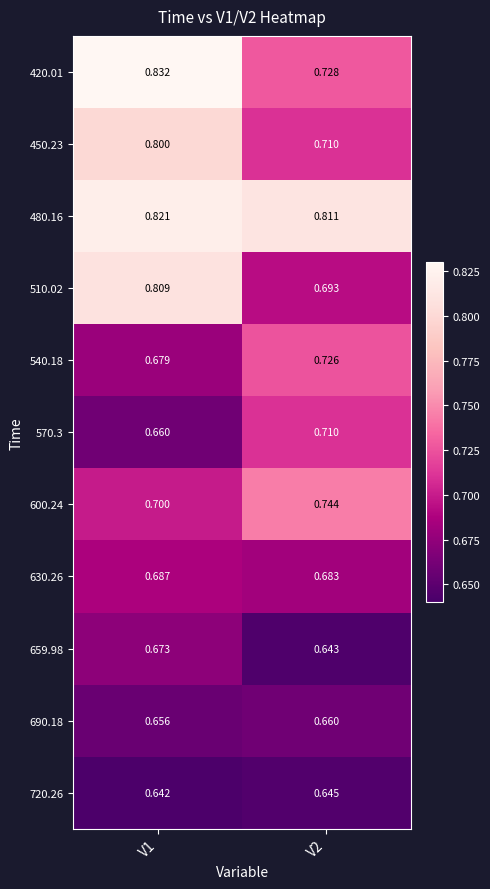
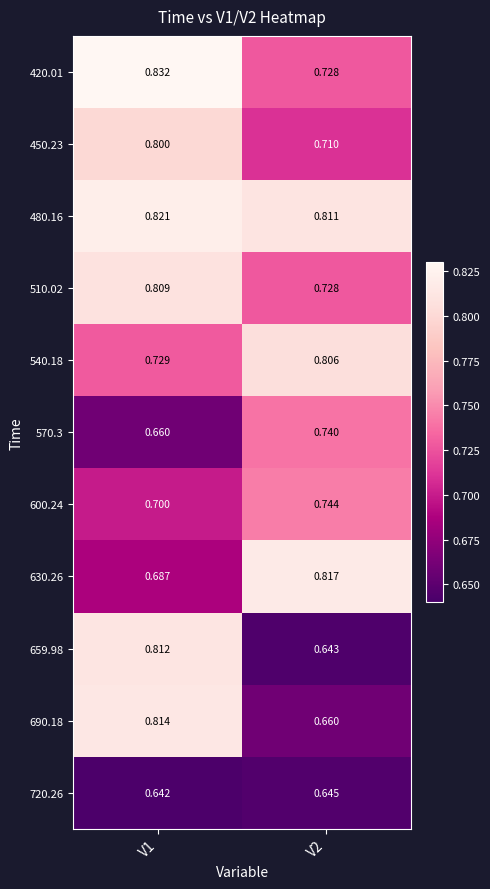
  {
    "420.01": {
      "V1": 0.832,
      "V2": 0.728
    },
    "450.23": {
      "V1": 0.800,
      "V2": 0.710
    },
    "480.16": {
      "V1": 0.821,
      "V2": 0.811
    },
    "510.02": {
      "V1": 0.809,
-     "V2": 0.693
+     "V2": 0.728
    },
    "540.18": {
-     "V1": 0.679,
-     "V2": 0.726
+     "V1": 0.729,
+     "V2": 0.806
    },
    "570.3": {
      "V1": 0.660,
-     "V2": 0.710
+     "V2": 0.740
    },
    "600.24": {
      "V1": 0.700,
      "V2": 0.744
    },
    "630.26": {
      "V1": 0.687,
-     "V2": 0.683
+     "V2": 0.817
    },
    "659.98": {
-     "V1": 0.673,
+     "V1": 0.812,
      "V2": 0.643
    },
    "690.18": {
-     "V1": 0.656,
+     "V1": 0.814,
      "V2": 0.660
    },
    "720.26": {
      "V1": 0.642,
      "V2": 0.645
    }
  }
